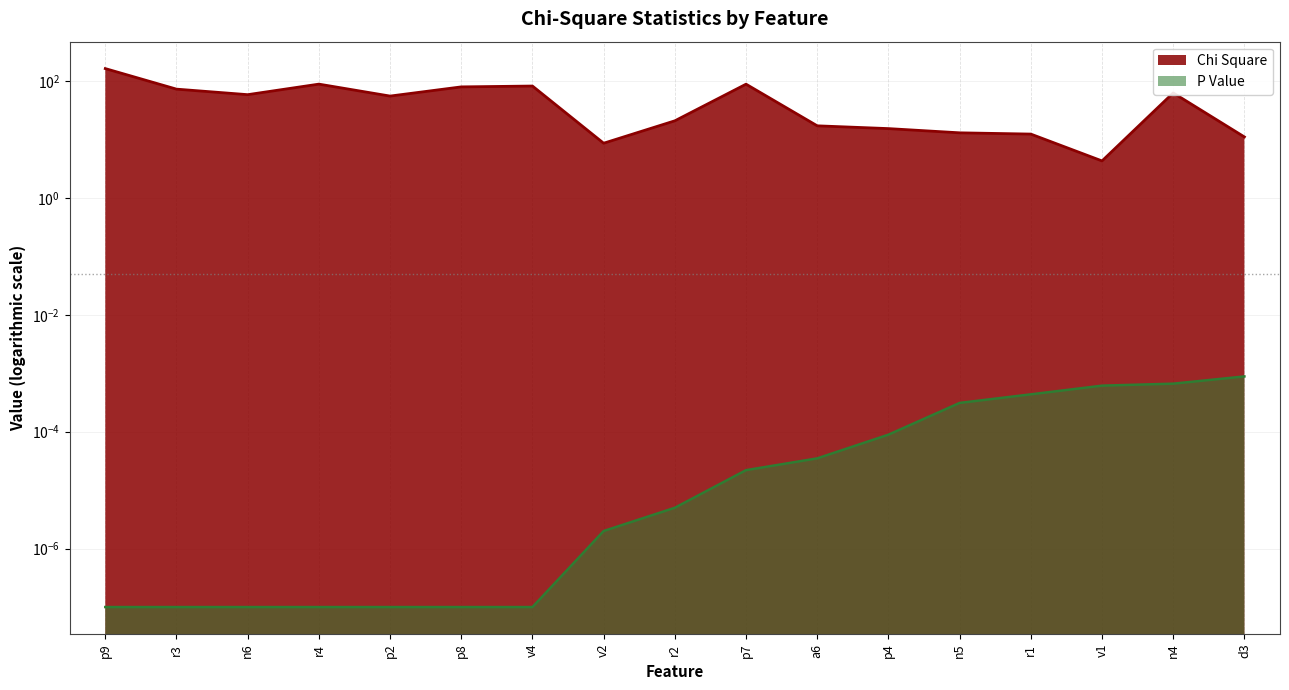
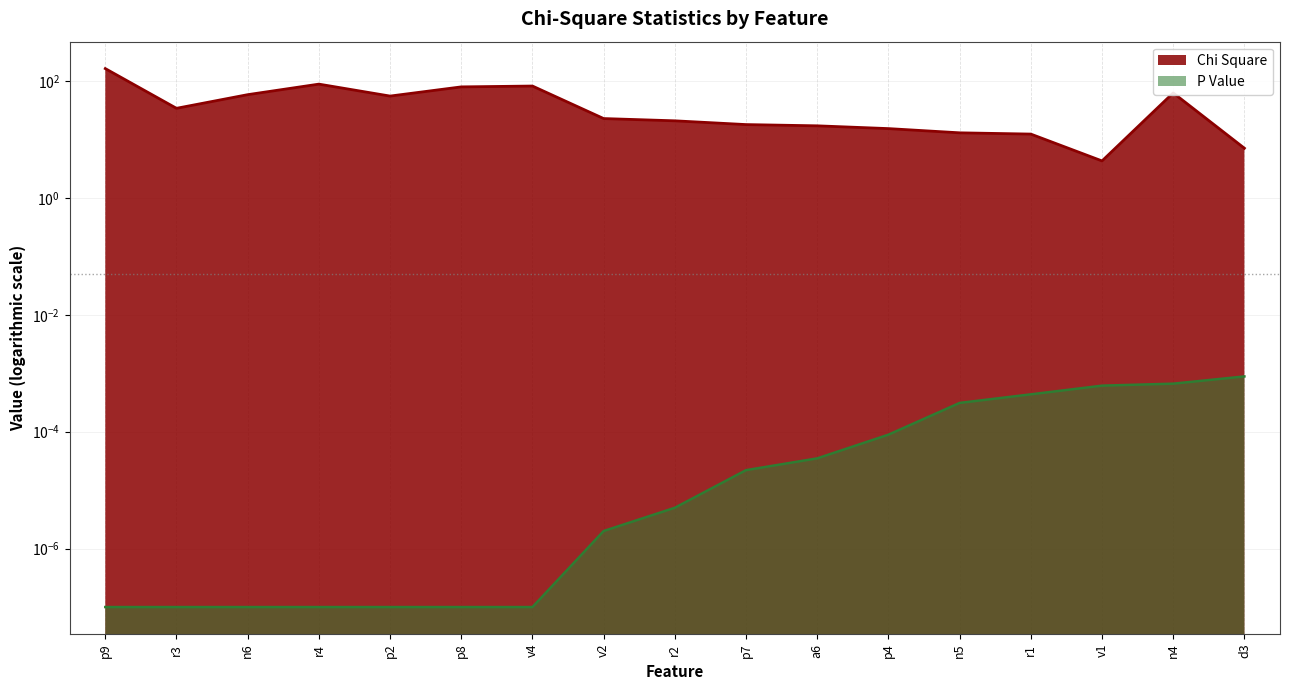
  {
    "Chi Square": {
      "p9": 160,
-     "r3": 70,
+     "r3": 30,
      "n6": 60,
      "r4": 90,
      "p2": 60,
      "p8": 80,
      "v4": 80,
-     "v2": 9,
+     "v2": 23,
      "r2": 21,
-     "p7": 90,
+     "p7": 18,
      "a6": 17,
      "p4": 15,
      "n5": 13,
      "r1": 12,
      "v1": 4,
-     "d3": 11
+     "d3": 7
    },
    "P Value": {
      "p9": 0.00000010,
      "r3": 0.00000010,
      "n6": 0.00000010,
      "r4": 0.00000010,
      "p2": 0.00000010,
      "p8": 0.00000010,
      "v4": 0.00000010,
      "v2": 0.0000020,
      "r2": 0.000005,
      "p7": 0.000022,
      "a6": 0.00004,
      "p4": 0.00009,
      "n5": 0.0003,
      "r1": 0.0004,
      "v1": 0.0006,
      "n4": 0.0007,
      "d3": 0.0009
    }
  }
